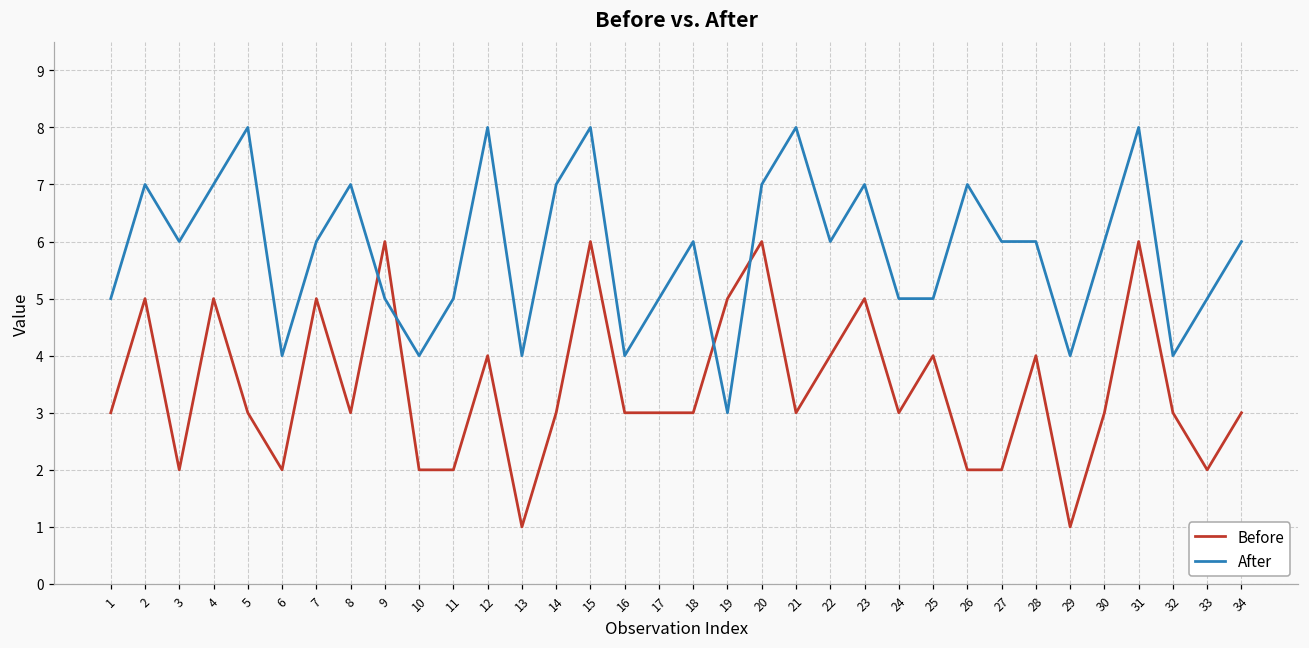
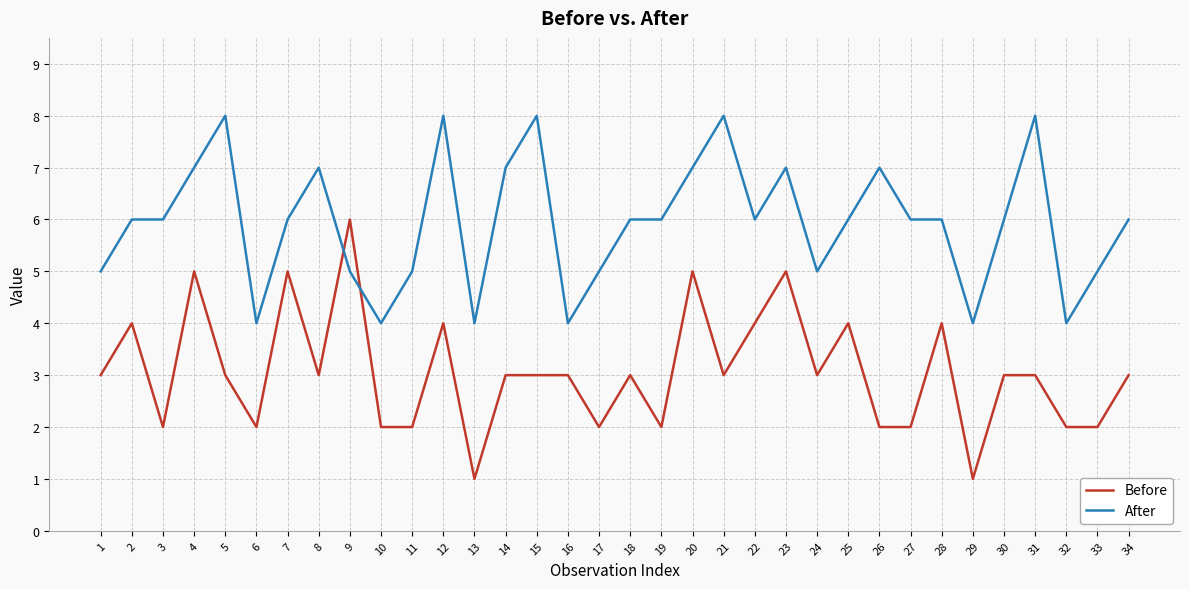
  {
    "Before": {
      "1": 3,
-     "2": 5,
+     "2": 4,
      "3": 2,
      "4": 5,
      "5": 3,
      "6": 2,
      "7": 5,
      "8": 3,
      "9": 6,
      "10": 2,
      "11": 2,
      "12": 4,
      "13": 1,
      "14": 3,
-     "15": 6,
+     "15": 3,
      "16": 3,
-     "17": 3,
+     "17": 2,
      "18": 3,
-     "19": 5,
-     "20": 6,
+     "19": 2,
+     "20": 5,
      "21": 3,
      "22": 4,
      "23": 5,
      "24": 3,
      "25": 4,
      "26": 2,
      "27": 2,
      "28": 4,
      "29": 1,
      "30": 3,
-     "31": 6,
-     "32": 3,
+     "31": 3,
+     "32": 2,
      "33": 2,
      "34": 3
    },
    "After": {
      "1": 5,
-     "2": 7,
+     "2": 6,
      "3": 6,
      "4": 7,
      "5": 8,
      "6": 4,
      "7": 6,
      "8": 7,
      "9": 5,
      "10": 4,
      "11": 5,
      "12": 8,
      "13": 4,
      "14": 7,
      "15": 8,
      "16": 4,
      "17": 5,
      "18": 6,
-     "19": 3,
+     "19": 6,
      "20": 7,
      "21": 8,
      "22": 6,
      "23": 7,
      "24": 5,
-     "25": 5,
+     "25": 6,
      "26": 7,
      "27": 6,
      "28": 6,
      "29": 4,
      "30": 6,
      "31": 8,
      "32": 4,
      "33": 5,
      "34": 6
    }
  }
